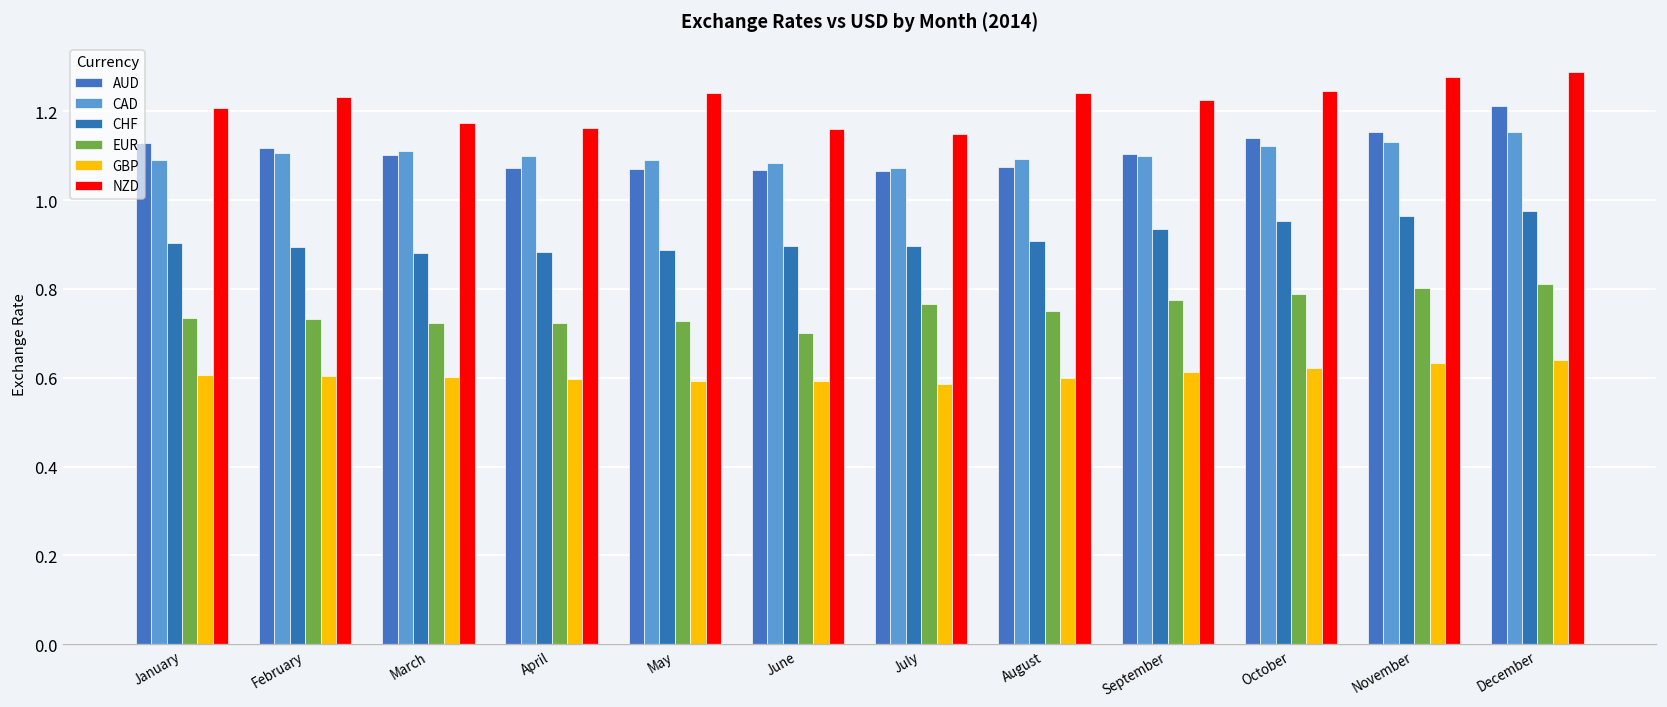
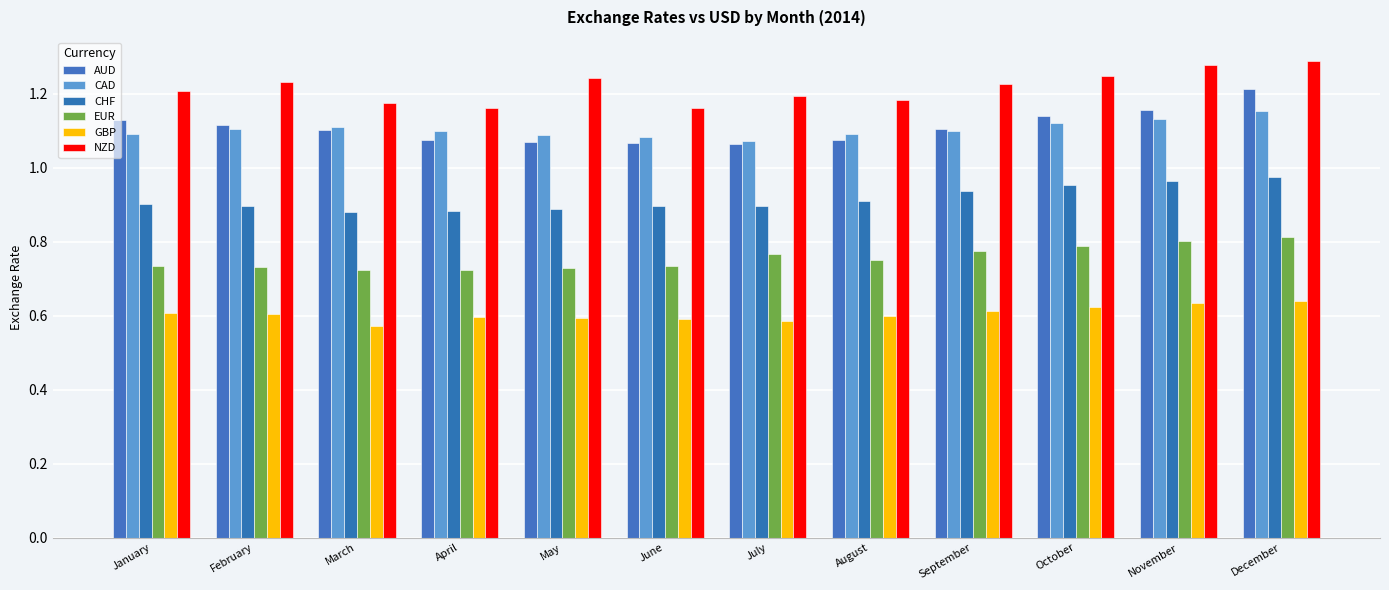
  {
    "EUR": {
      "January": 0.73,
      "February": 0.73,
      "March": 0.72,
      "April": 0.72,
      "May": 0.73,
-     "June": 0.70,
+     "June": 0.74,
      "July": 0.77,
      "August": 0.75,
      "September": 0.77,
      "October": 0.79,
      "November": 0.80,
      "December": 0.81
    },
    "GBP": {
      "January": 0.61,
      "February": 0.60,
-     "March": 0.60,
+     "March": 0.57,
      "April": 0.60,
      "May": 0.59,
      "June": 0.59,
      "July": 0.59,
      "August": 0.60,
      "September": 0.61,
      "October": 0.62,
      "November": 0.63,
      "December": 0.64
    },
    "NZD": {
      "January": 1.21,
      "February": 1.23,
      "March": 1.17,
      "April": 1.16,
      "May": 1.24,
      "June": 1.16,
-     "July": 1.15,
-     "August": 1.24,
+     "July": 1.19,
+     "August": 1.18,
      "September": 1.23,
      "October": 1.25,
      "November": 1.28,
      "December": 1.29
    }
  }
